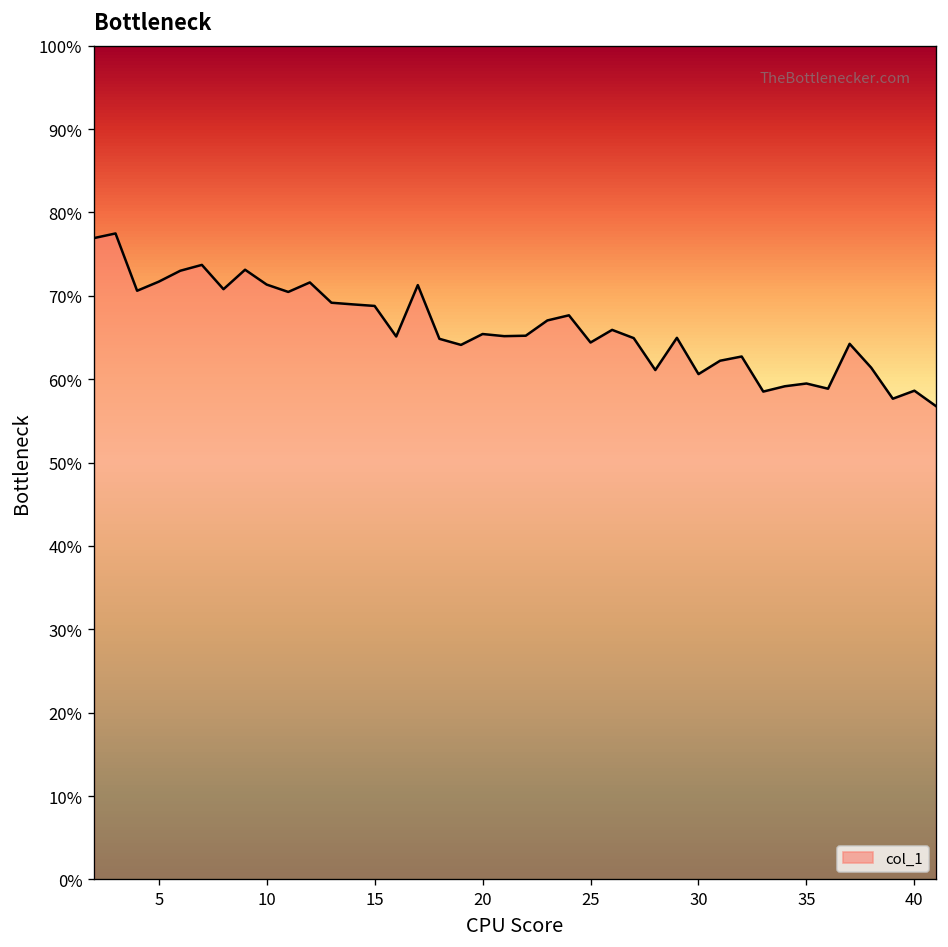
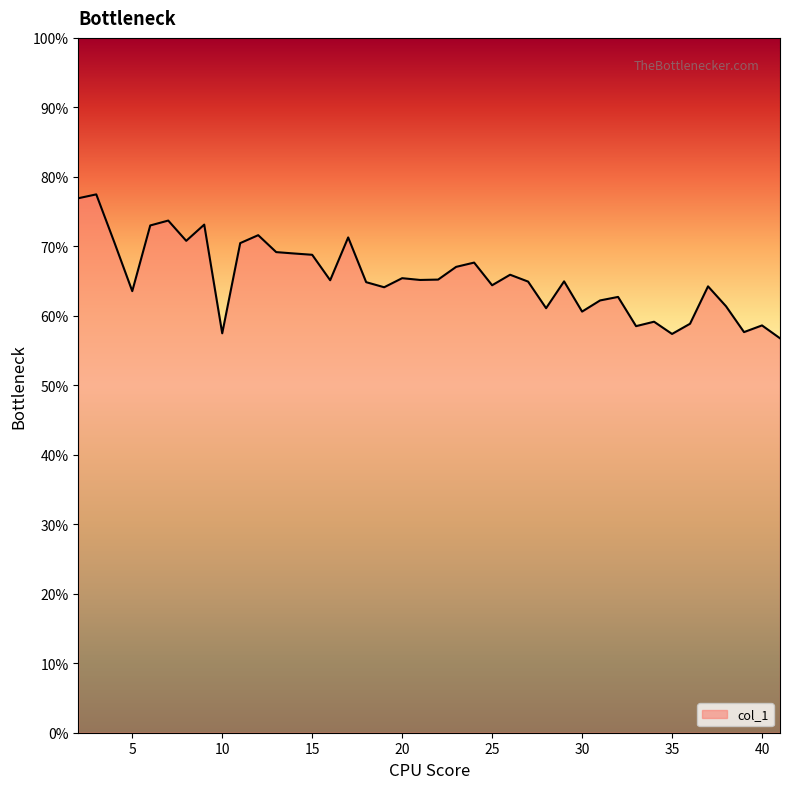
  {
-   "5": "72%",
-   "10": "71%",
+   "5": "64%",
+   "10": "57%",
    "15": "69%",
    "20": "65%",
    "25": "64%",
    "30": "61%",
-   "35": "59%",
+   "35": "57%",
    "40": "59%"
  }
